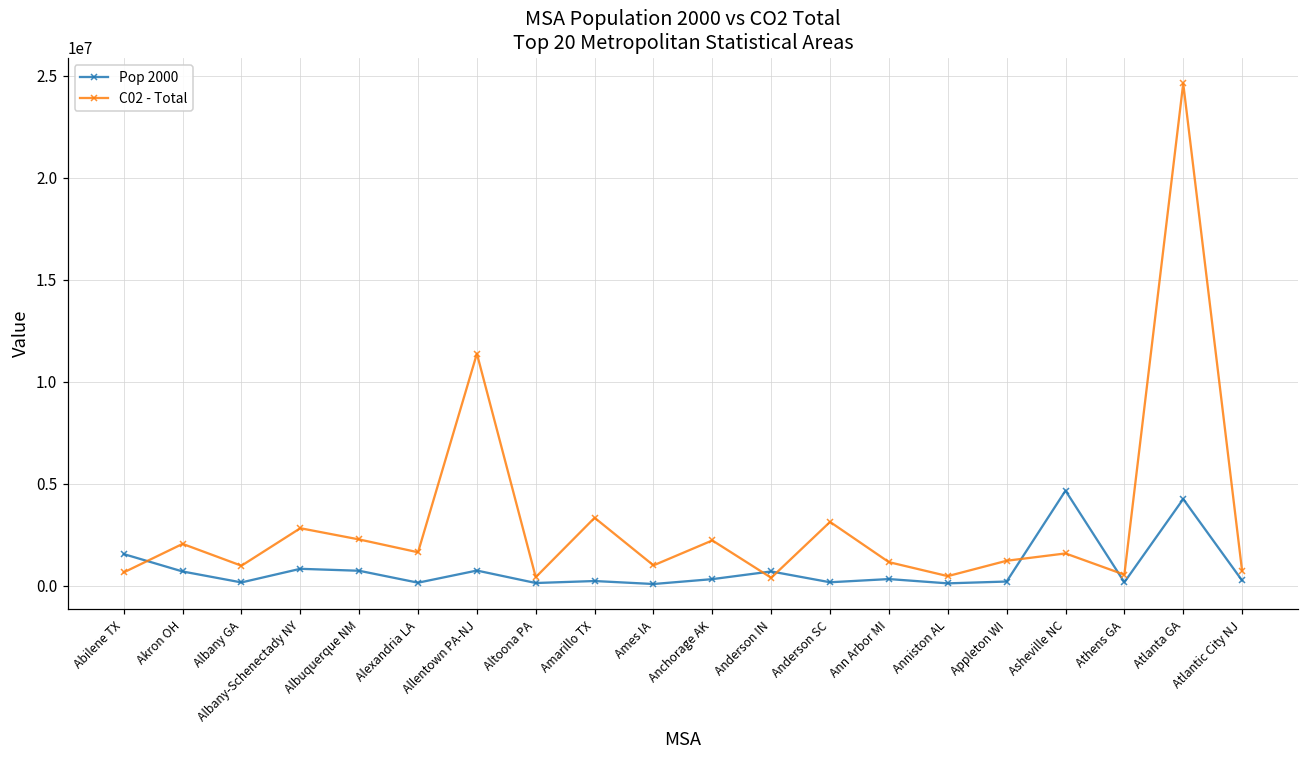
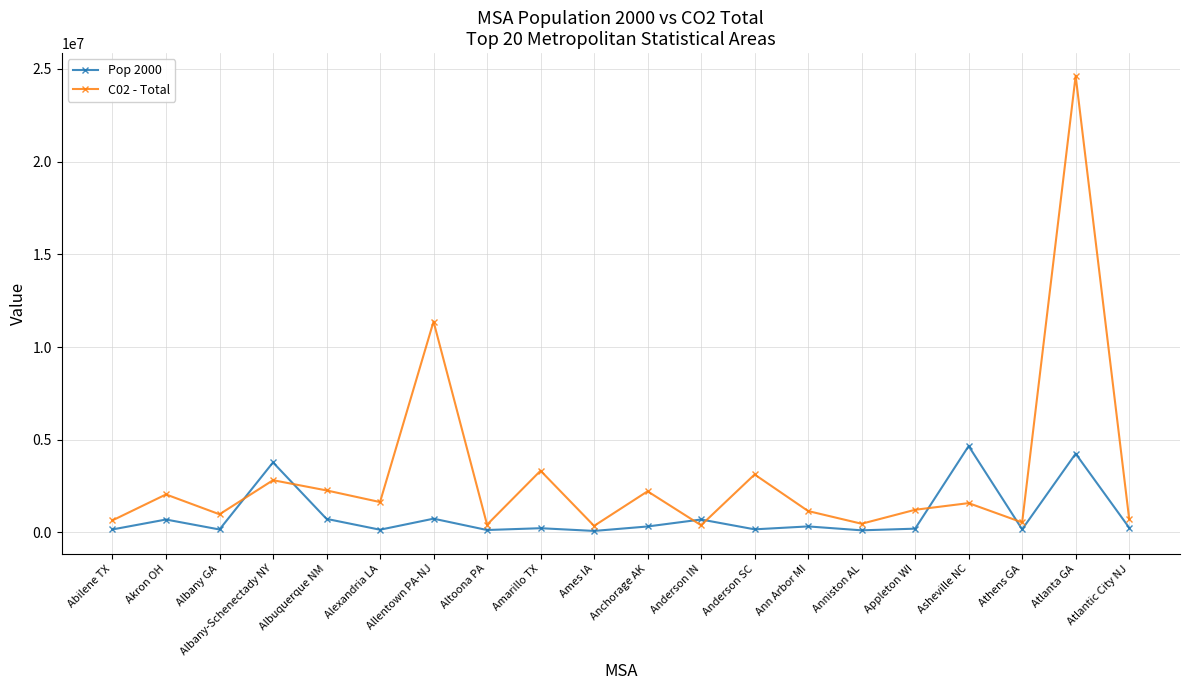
  {
    "Pop 2000": {
-     "Abilene TX": 1500000,
+     "Abilene TX": 200000,
      "Akron OH": 700000,
      "Albany GA": 200000,
-     "Albany-Schenectady NY": 800000,
+     "Albany-Schenectady NY": 3800000,
      "Albuquerque NM": 700000,
      "Alexandria LA": 100000,
      "Allentown PA-NJ": 700000,
      "Altoona PA": 100000,
      "Amarillo TX": 200000,
      "Ames IA": 100000,
      "Anchorage AK": 300000,
      "Anderson IN": 700000,
      "Anderson SC": 200000,
      "Ann Arbor MI": 300000,
      "Anniston AL": 100000,
      "Appleton WI": 200000,
      "Asheville NC": 4700000,
      "Athens GA": 200000,
      "Atlanta GA": 4200000,
      "Atlantic City NJ": 300000
    },
    "C02 - Total": {
      "Abilene TX": 600000,
      "Akron OH": 2000000,
      "Albany GA": 1000000,
      "Albany-Schenectady NY": 2800000,
      "Albuquerque NM": 2300000,
      "Alexandria LA": 1600000,
      "Allentown PA-NJ": 11400000,
      "Altoona PA": 400000,
      "Amarillo TX": 3300000,
-     "Ames IA": 1000000,
+     "Ames IA": 400000,
      "Anchorage AK": 2200000,
      "Anderson IN": 400000,
      "Anderson SC": 3100000,
      "Ann Arbor MI": 1200000,
      "Anniston AL": 500000,
      "Appleton WI": 1200000,
      "Asheville NC": 1600000,
      "Athens GA": 500000,
      "Atlanta GA": 24600000,
      "Atlantic City NJ": 700000
    }
  }
